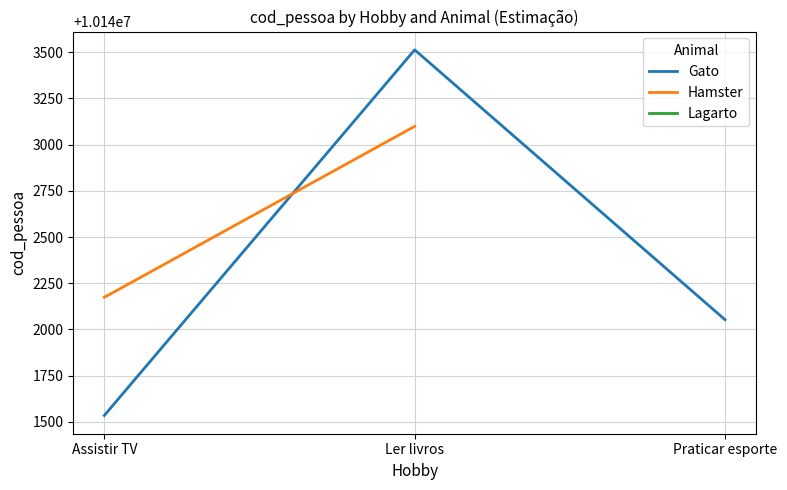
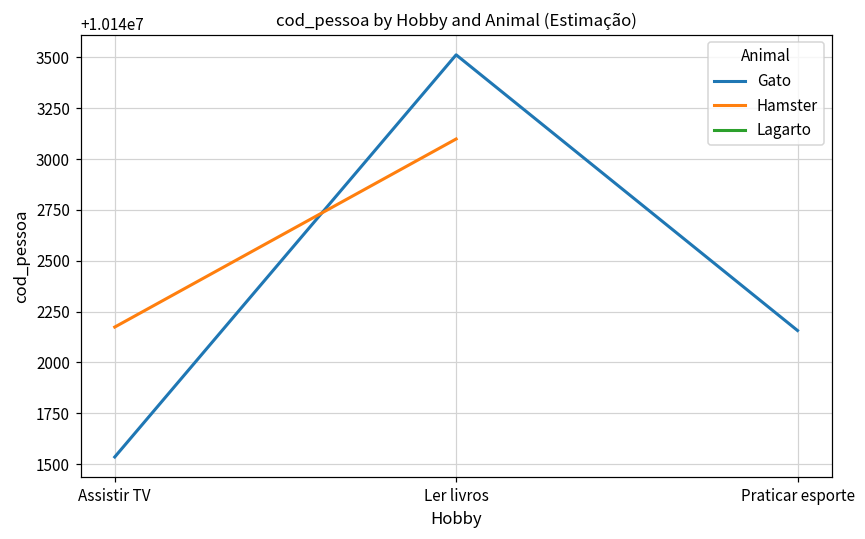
  {
    "Gato": {
      "Assistir TV": 10141540,
      "Ler livros": 10143510,
-     "Praticar esporte": 10142050
+     "Praticar esporte": 10142160
    },
    "Hamster": {
      "Assistir TV": 10142170,
      "Ler livros": 10143100
    }
  }
